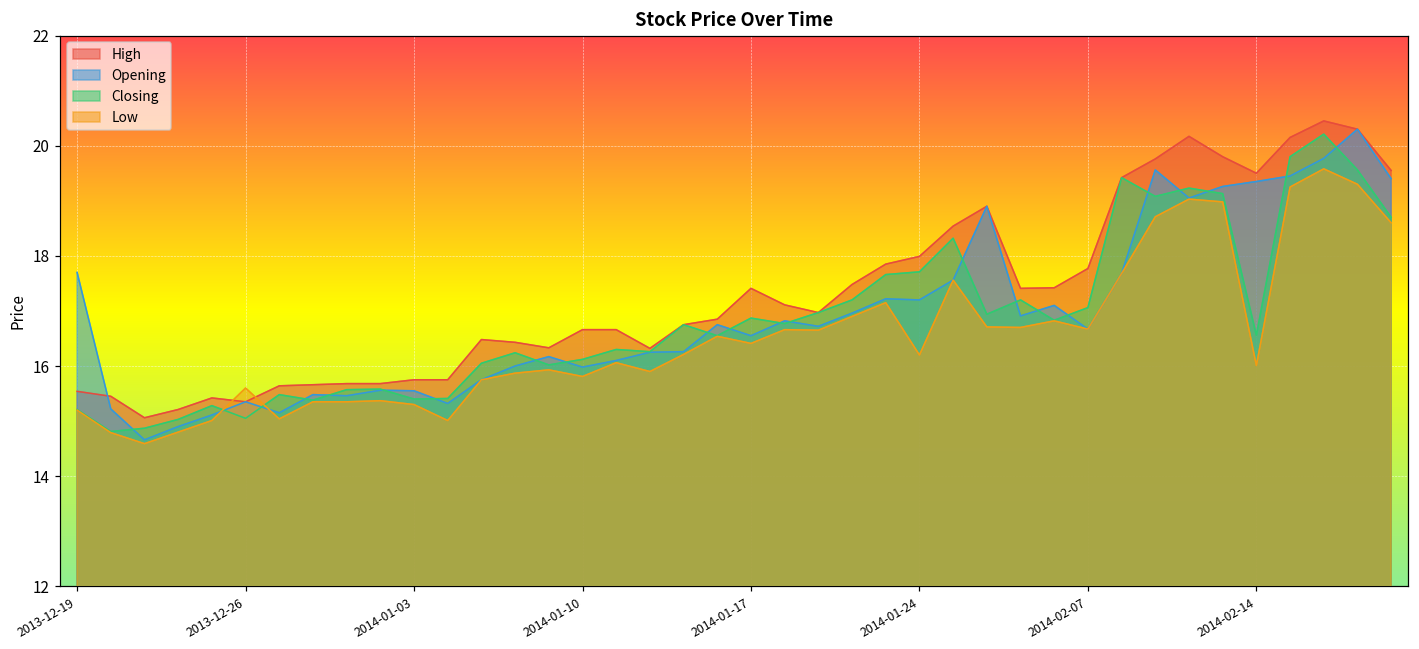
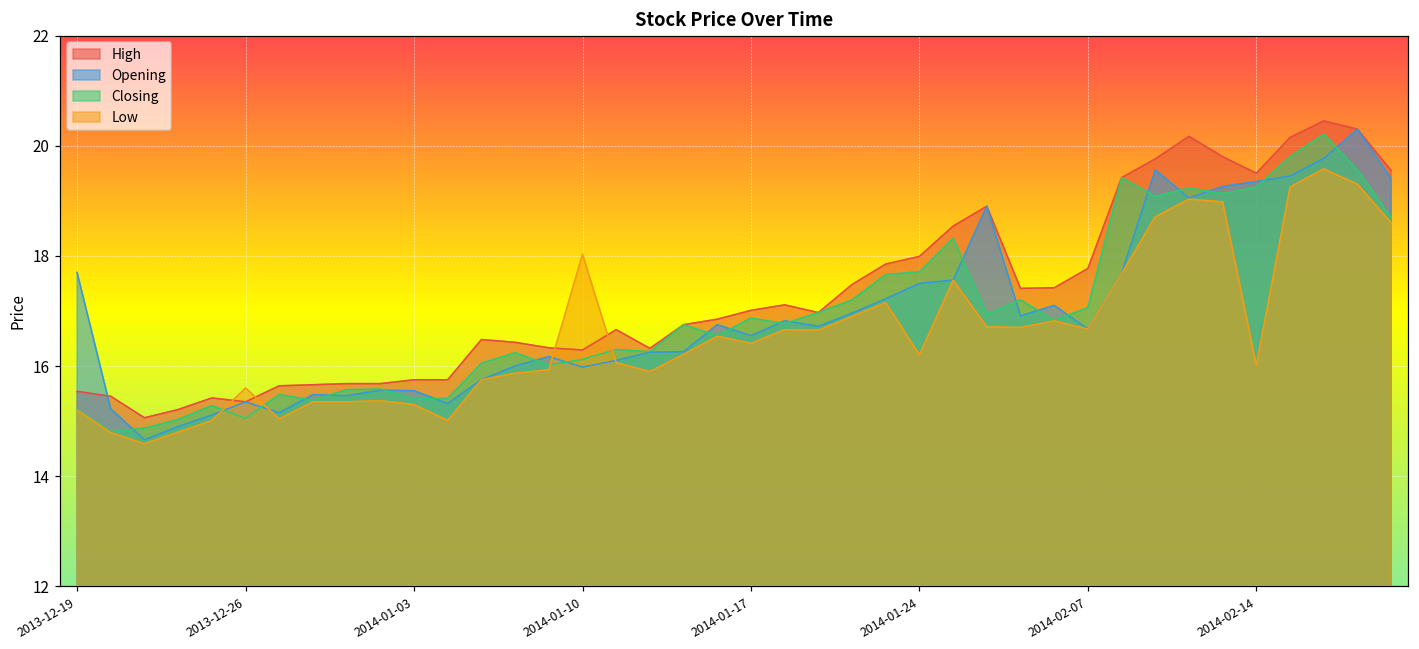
  {
    "High": {
      "2013-12-19": 15.5,
      "2014-01-03": 15.8,
-     "2014-01-10": 16.7,
-     "2014-01-17": 17.4,
+     "2014-01-10": 16.3,
+     "2014-01-17": 17.0,
      "2014-01-24": 18.0,
      "2014-02-07": 17.8,
      "2014-02-14": 19.5
    },
    "Opening": {
      "2013-12-19": 17.7,
      "2014-01-03": 15.6,
      "2014-01-10": 16.0,
      "2014-01-17": 16.6,
-     "2014-01-24": 17.2,
+     "2014-01-24": 17.5,
      "2014-02-14": 19.4
    },
    "Closing": {
      "2013-12-26": 15.1,
      "2014-01-03": 15.4,
      "2014-01-10": 16.1,
      "2014-01-17": 16.9,
      "2014-01-24": 17.7,
      "2014-02-07": 17.1,
-     "2014-02-14": 16.6
+     "2014-02-14": 19.3
    },
    "Low": {
      "2013-12-26": 15.6,
      "2014-01-03": 15.3,
-     "2014-01-10": 15.8,
+     "2014-01-10": 18.0,
      "2014-01-17": 16.4,
      "2014-01-24": 16.2,
      "2014-02-14": 16.0
    }
  }
